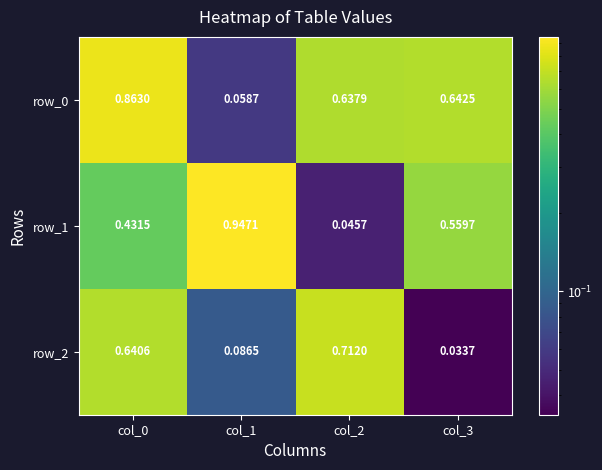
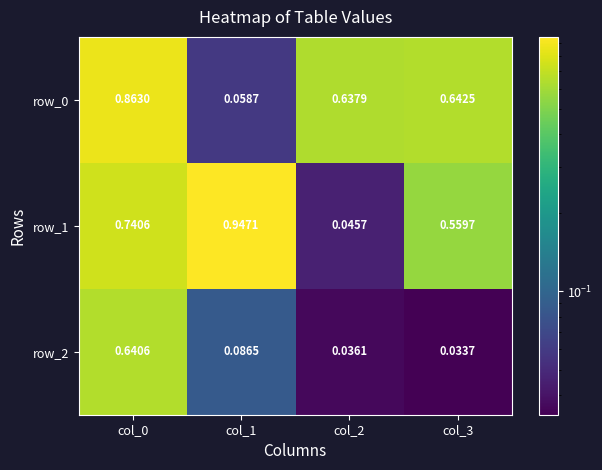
  {
    "row_0": {
      "col_0": 0.8630,
      "col_1": 0.0587,
      "col_2": 0.6379,
      "col_3": 0.6425
    },
    "row_1": {
-     "col_0": 0.4315,
+     "col_0": 0.7406,
      "col_1": 0.9471,
      "col_2": 0.0457,
      "col_3": 0.5597
    },
    "row_2": {
      "col_0": 0.6406,
      "col_1": 0.0865,
-     "col_2": 0.7120,
+     "col_2": 0.0361,
      "col_3": 0.0337
    }
  }
